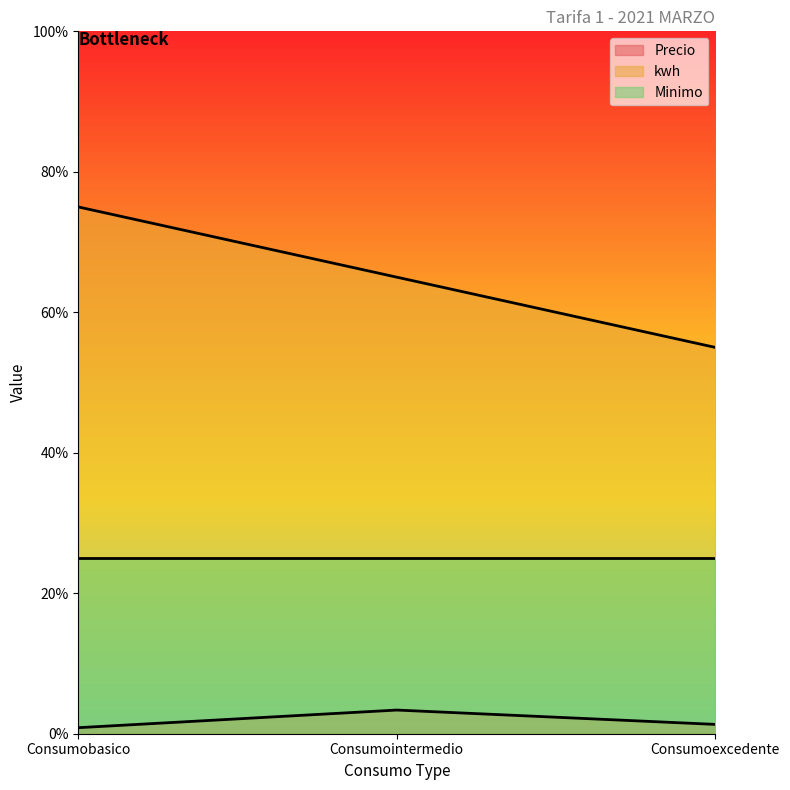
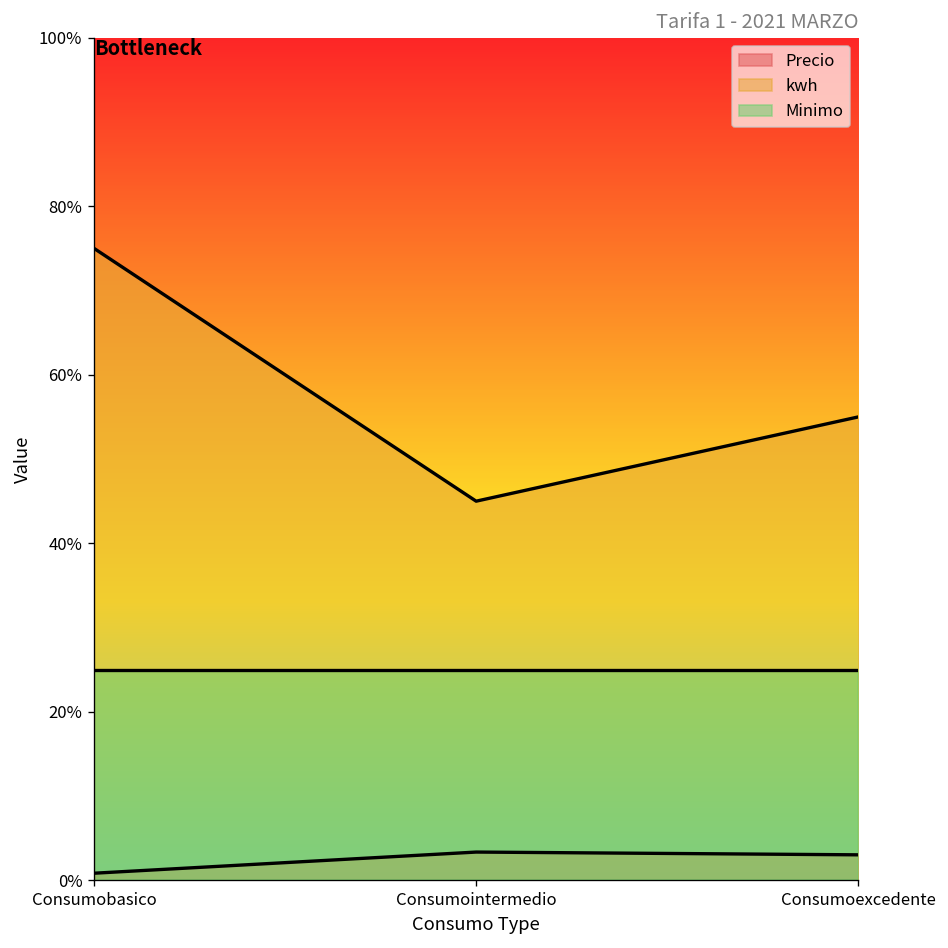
  {
    "Precio": {
      "Consumobasico": "1%",
      "Consumointermedio": "3%",
-     "Consumoexcedente": "1%"
+     "Consumoexcedente": "3%"
    },
    "kwh": {
      "Consumobasico": "75%",
-     "Consumointermedio": "65%",
+     "Consumointermedio": "45%",
      "Consumoexcedente": "55%"
    },
    "Minimo": {
      "Consumobasico": "25%",
      "Consumointermedio": "25%",
      "Consumoexcedente": "25%"
    }
  }
